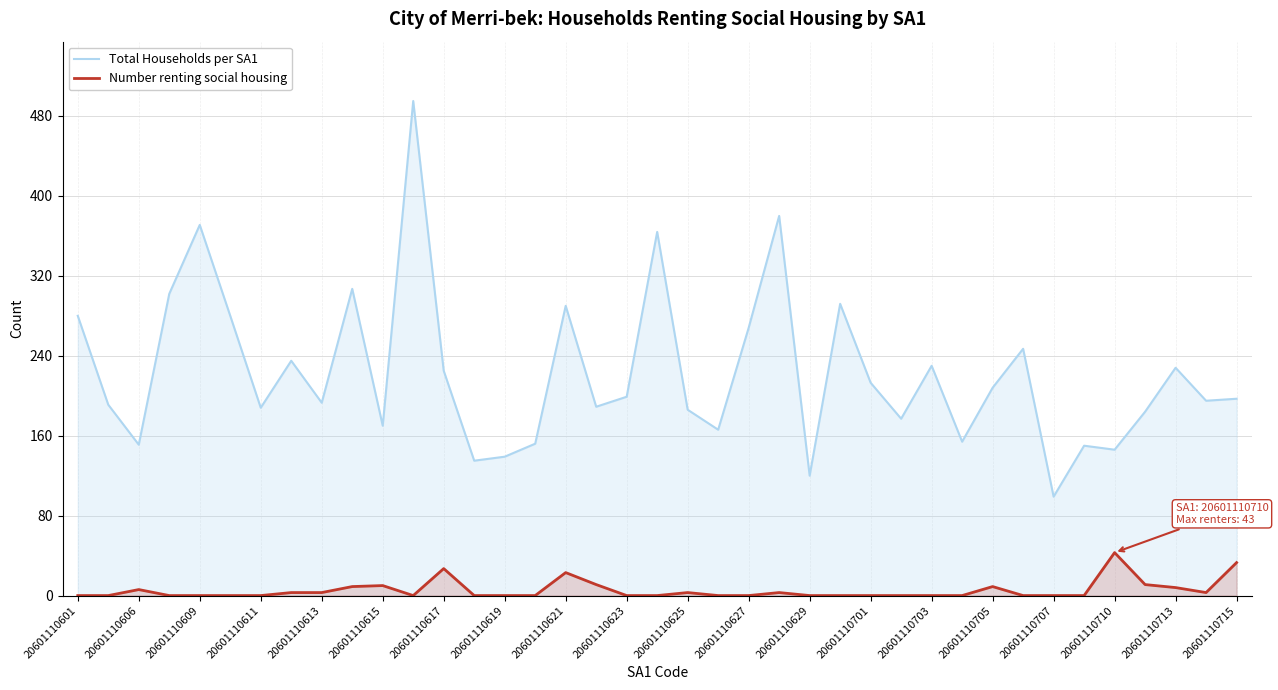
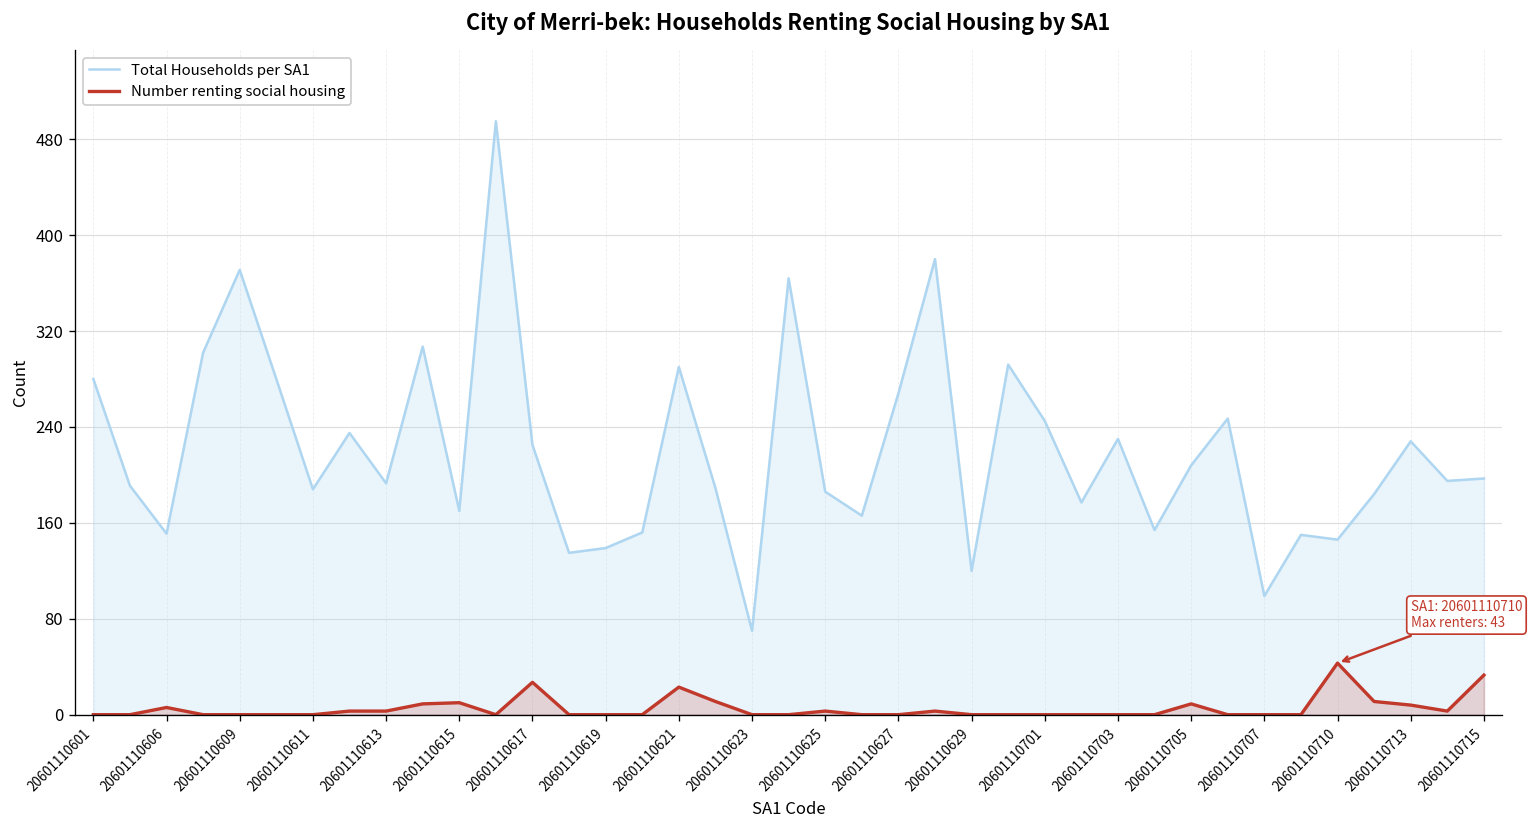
  {
    "Total Households per SA1": {
      "20601110601": 280,
      "20601110606": 150,
      "20601110609": 370,
      "20601110611": 190,
      "20601110613": 190,
      "20601110615": 170,
      "20601110617": 230,
      "20601110619": 140,
      "20601110621": 290,
-     "20601110623": 200,
+     "20601110623": 70,
      "20601110625": 190,
      "20601110627": 270,
      "20601110629": 120,
-     "20601110701": 210,
+     "20601110701": 250,
      "20601110703": 230,
      "20601110705": 210,
      "20601110707": 100,
      "20601110710": 150,
      "20601110713": 230,
      "20601110715": 200
    },
    "Number renting social housing": {
      "20601110601": 0,
      "20601110606": 10,
      "20601110609": 0,
      "20601110611": 0,
      "20601110613": 0,
      "20601110615": 10,
      "20601110617": 30,
      "20601110619": 0,
      "20601110621": 20,
      "20601110623": 0,
      "20601110625": 0,
      "20601110627": 0,
      "20601110629": 0,
      "20601110701": 0,
      "20601110703": 0,
      "20601110705": 10,
      "20601110707": 0,
      "20601110713": 10,
      "20601110715": 30
    }
  }
